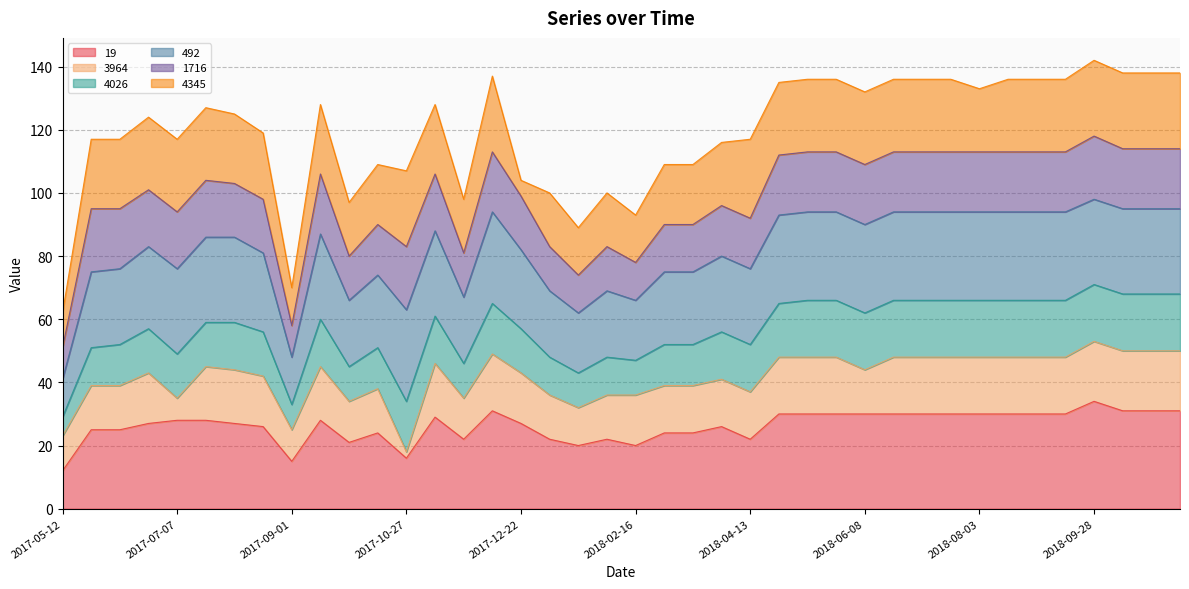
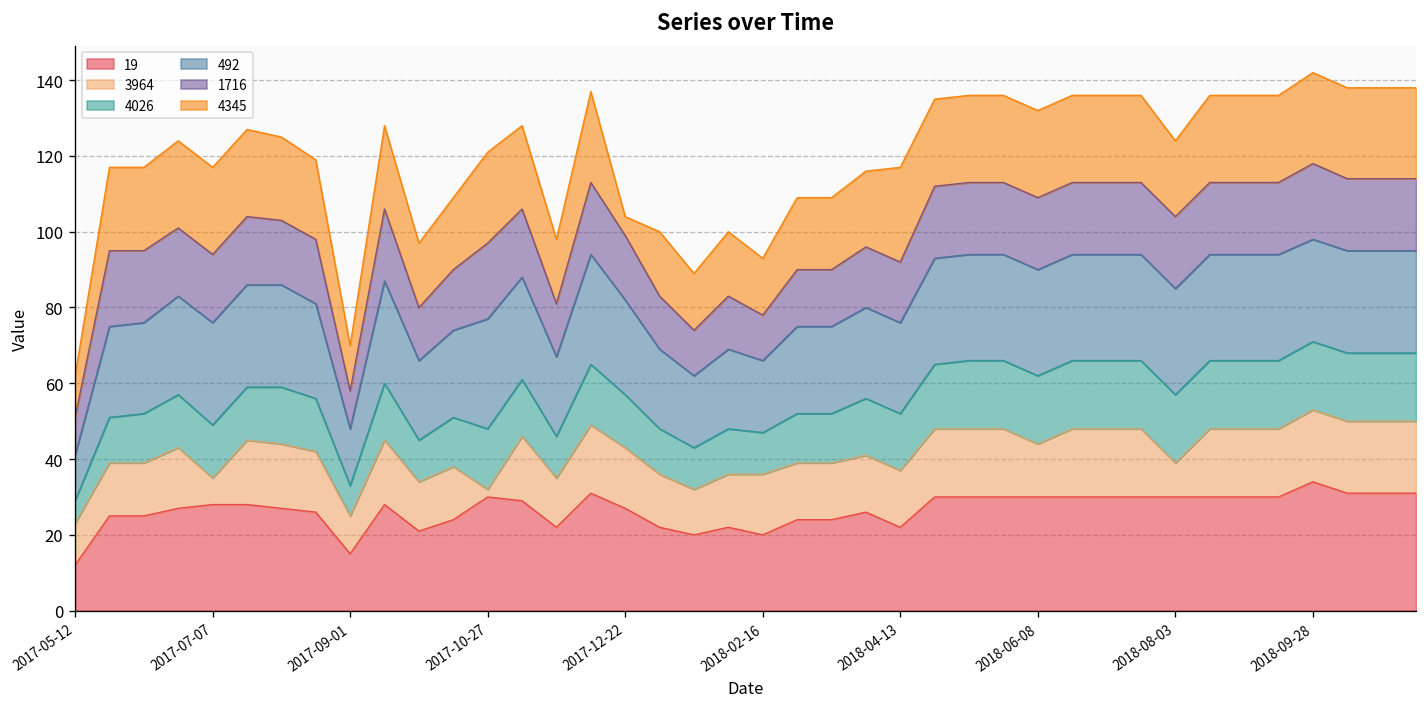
  {
    "19": {
      "2017-05-12": 12,
      "2017-07-07": 28,
      "2017-09-01": 15,
-     "2017-10-27": 16,
+     "2017-10-27": 30,
      "2017-12-22": 27,
      "2018-02-16": 20,
      "2018-04-13": 22,
      "2018-06-08": 30,
      "2018-08-03": 30,
      "2018-09-28": 34
    },
    "3964": {
      "2017-05-12": 11,
      "2017-07-07": 7,
      "2017-09-01": 10,
      "2017-10-27": 2,
      "2017-12-22": 16,
      "2018-02-16": 16,
      "2018-04-13": 15,
      "2018-06-08": 14,
-     "2018-08-03": 18,
+     "2018-08-03": 9,
      "2018-09-28": 19
    },
    "4345": {
      "2017-05-12": 11,
      "2017-07-07": 23,
      "2017-09-01": 12,
      "2017-10-27": 24,
      "2017-12-22": 5,
      "2018-02-16": 15,
      "2018-04-13": 25,
      "2018-06-08": 23,
      "2018-08-03": 20,
      "2018-09-28": 24
    }
  }
